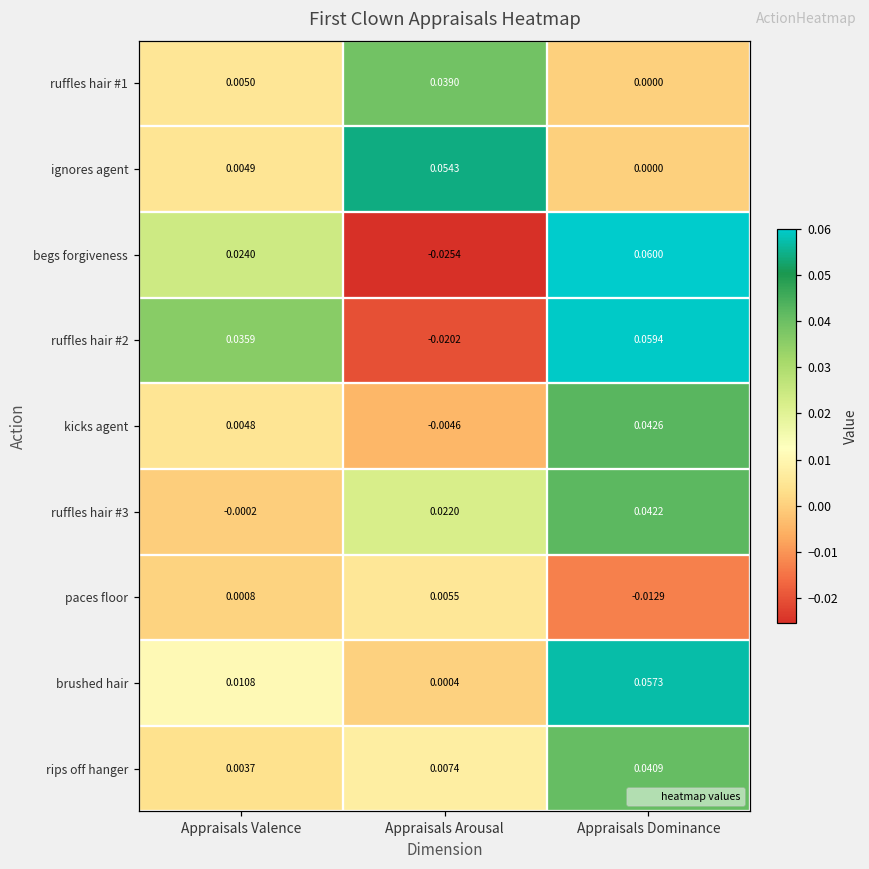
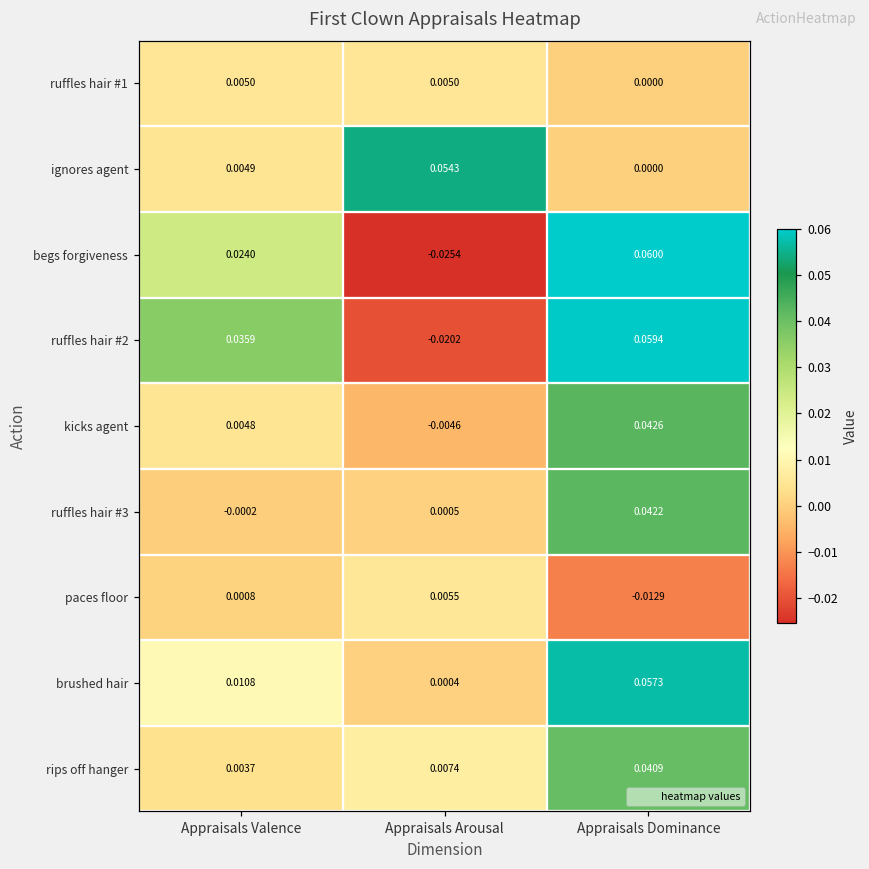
  {
    "ruffles hair #1": {
      "Appraisals Valence": 0.0050,
-     "Appraisals Arousal": 0.0390,
+     "Appraisals Arousal": 0.0050,
      "Appraisals Dominance": 0.0000
    },
    "ignores agent": {
      "Appraisals Valence": 0.0049,
      "Appraisals Arousal": 0.0543,
      "Appraisals Dominance": 0.0000
    },
    "begs forgiveness": {
      "Appraisals Valence": 0.0240,
      "Appraisals Arousal": -0.0254,
      "Appraisals Dominance": 0.0600
    },
    "ruffles hair #2": {
      "Appraisals Valence": 0.0359,
      "Appraisals Arousal": -0.0202,
      "Appraisals Dominance": 0.0594
    },
    "kicks agent": {
      "Appraisals Valence": 0.0048,
      "Appraisals Arousal": -0.0046,
      "Appraisals Dominance": 0.0426
    },
    "ruffles hair #3": {
      "Appraisals Valence": -0.0002,
-     "Appraisals Arousal": 0.0220,
+     "Appraisals Arousal": 0.0005,
      "Appraisals Dominance": 0.0422
    },
    "paces floor": {
      "Appraisals Valence": 0.0008,
      "Appraisals Arousal": 0.0055,
      "Appraisals Dominance": -0.0129
    },
    "brushed hair": {
      "Appraisals Valence": 0.0108,
      "Appraisals Arousal": 0.0004,
      "Appraisals Dominance": 0.0573
    },
    "rips off hanger": {
      "Appraisals Valence": 0.0037,
      "Appraisals Arousal": 0.0074,
      "Appraisals Dominance": 0.0409
    }
  }
